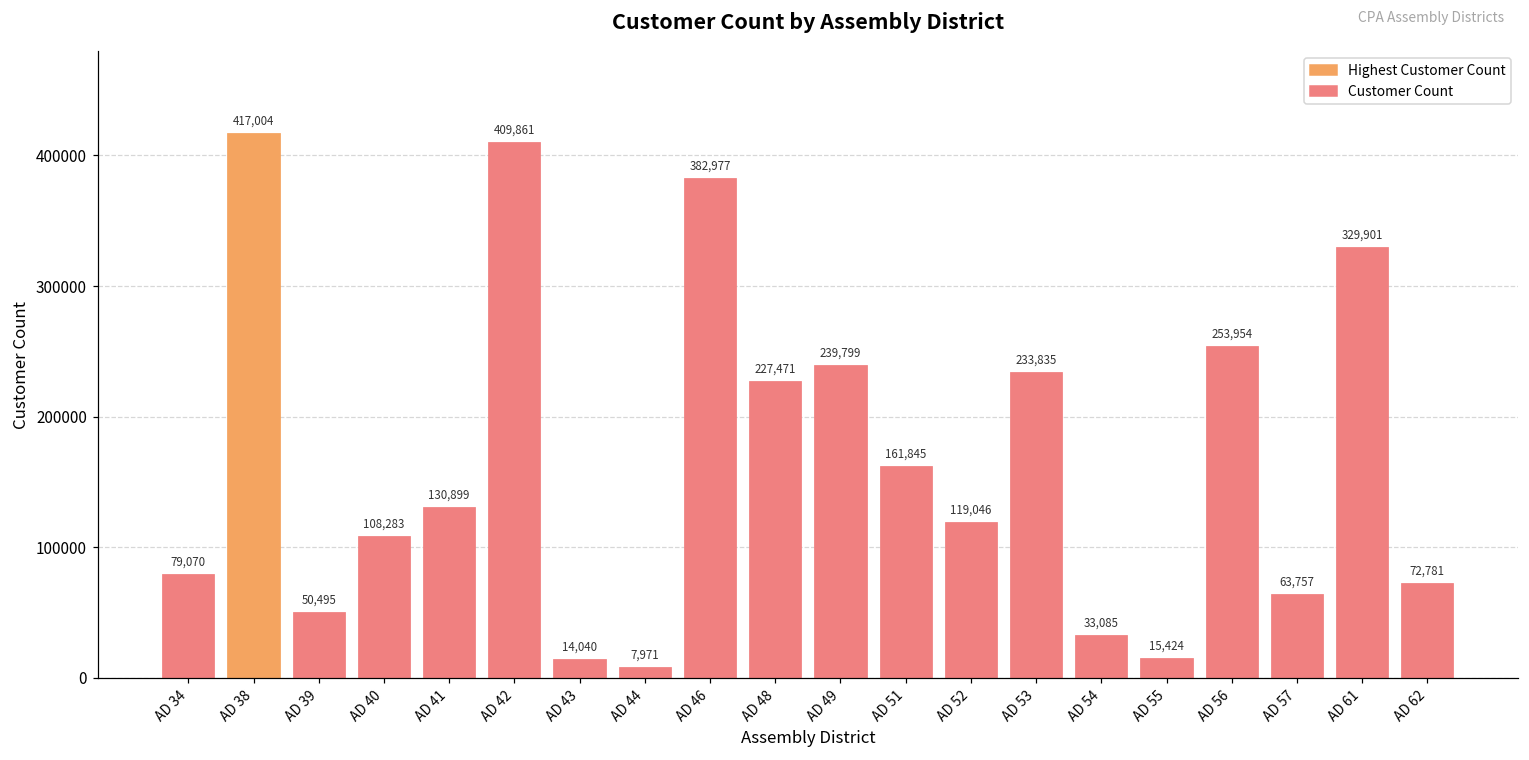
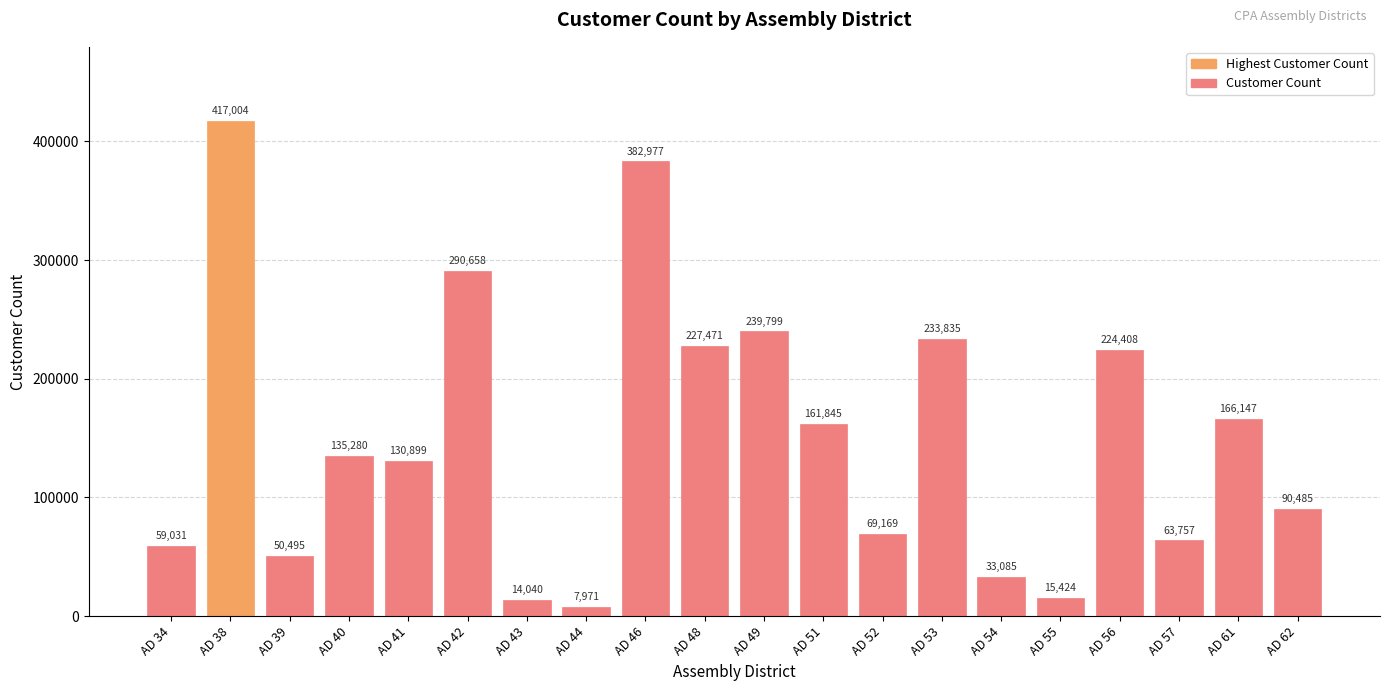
  {
-   "AD 34": "79,070",
+   "AD 34": "59,031",
    "AD 38": "417,004",
    "AD 39": "50,495",
-   "AD 40": "108,283",
+   "AD 40": "135,280",
    "AD 41": "130,899",
-   "AD 42": "409,861",
+   "AD 42": "290,658",
    "AD 43": "14,040",
    "AD 44": "7,971",
    "AD 46": "382,977",
    "AD 48": "227,471",
    "AD 49": "239,799",
    "AD 51": "161,845",
-   "AD 52": "119,046",
+   "AD 52": "69,169",
    "AD 53": "233,835",
    "AD 54": "33,085",
    "AD 55": "15,424",
-   "AD 56": "253,954",
+   "AD 56": "224,408",
    "AD 57": "63,757",
-   "AD 61": "329,901",
-   "AD 62": "72,781"
+   "AD 61": "166,147",
+   "AD 62": "90,485"
  }
